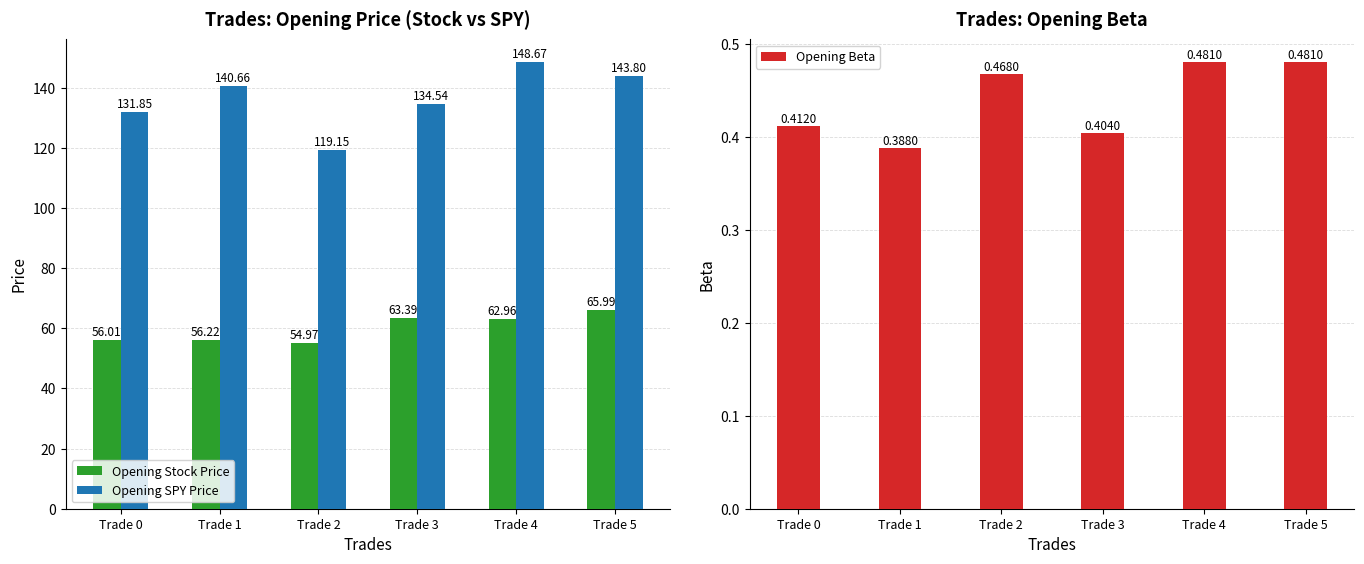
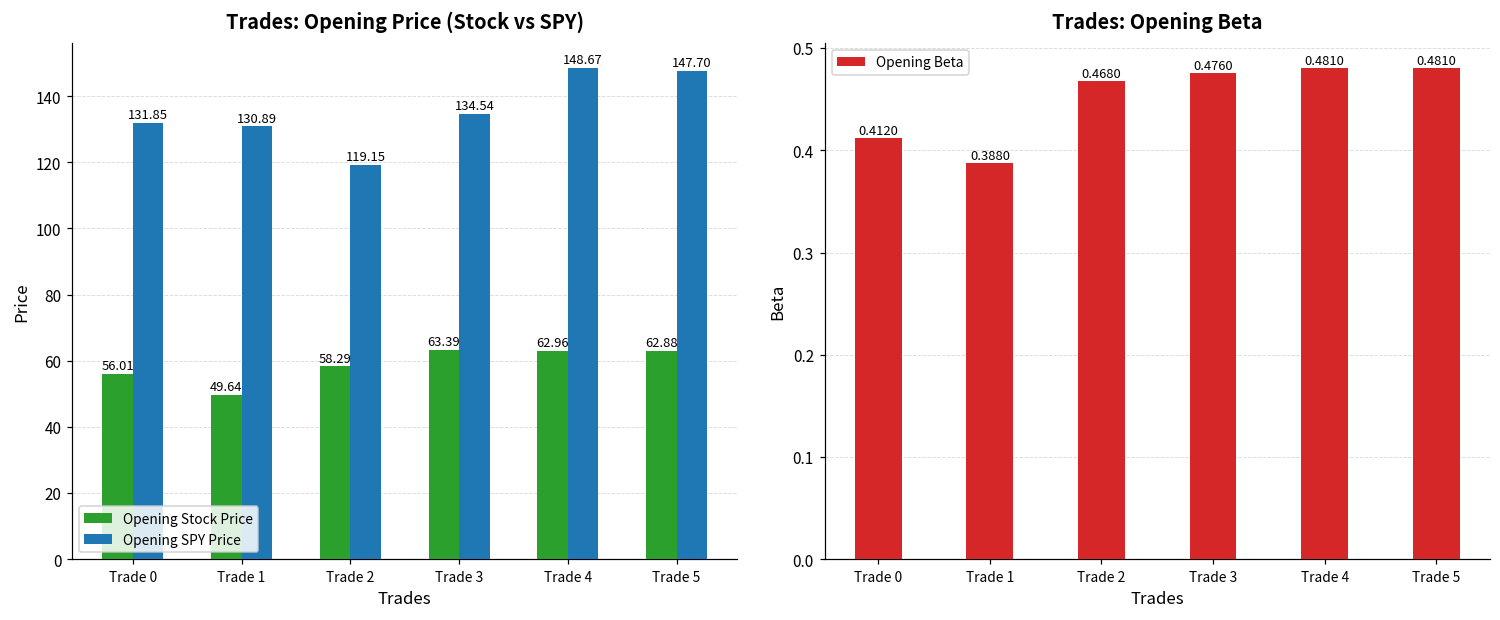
  {
    "Trades: Opening Price (Stock vs SPY)": {
      "Opening Stock Price": {
        "Trade 0": 56.01,
-       "Trade 1": 56.22,
-       "Trade 2": 54.97,
+       "Trade 1": 49.64,
+       "Trade 2": 58.29,
        "Trade 3": 63.39,
        "Trade 4": 62.96,
-       "Trade 5": 65.99
+       "Trade 5": 62.88
      },
      "Opening SPY Price": {
        "Trade 0": 131.85,
-       "Trade 1": 140.66,
+       "Trade 1": 130.89,
        "Trade 2": 119.15,
        "Trade 3": 134.54,
        "Trade 4": 148.67,
-       "Trade 5": 143.80
+       "Trade 5": 147.70
      }
    },
    "Trades: Opening Beta": {
      "Trade 0": 0.4120,
      "Trade 1": 0.3880,
      "Trade 2": 0.4680,
-     "Trade 3": 0.4040,
+     "Trade 3": 0.4760,
      "Trade 4": 0.4810,
      "Trade 5": 0.4810
    }
  }
